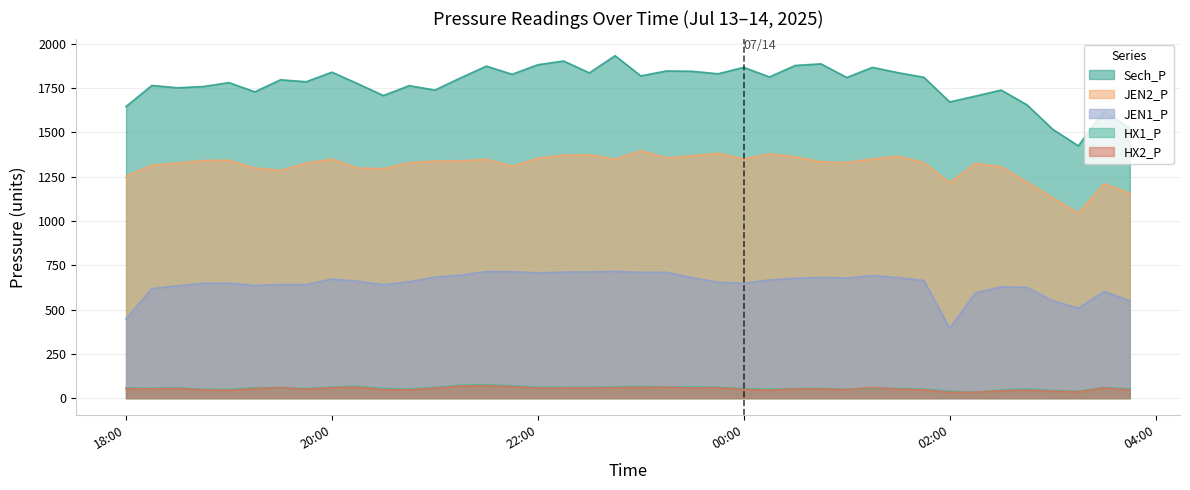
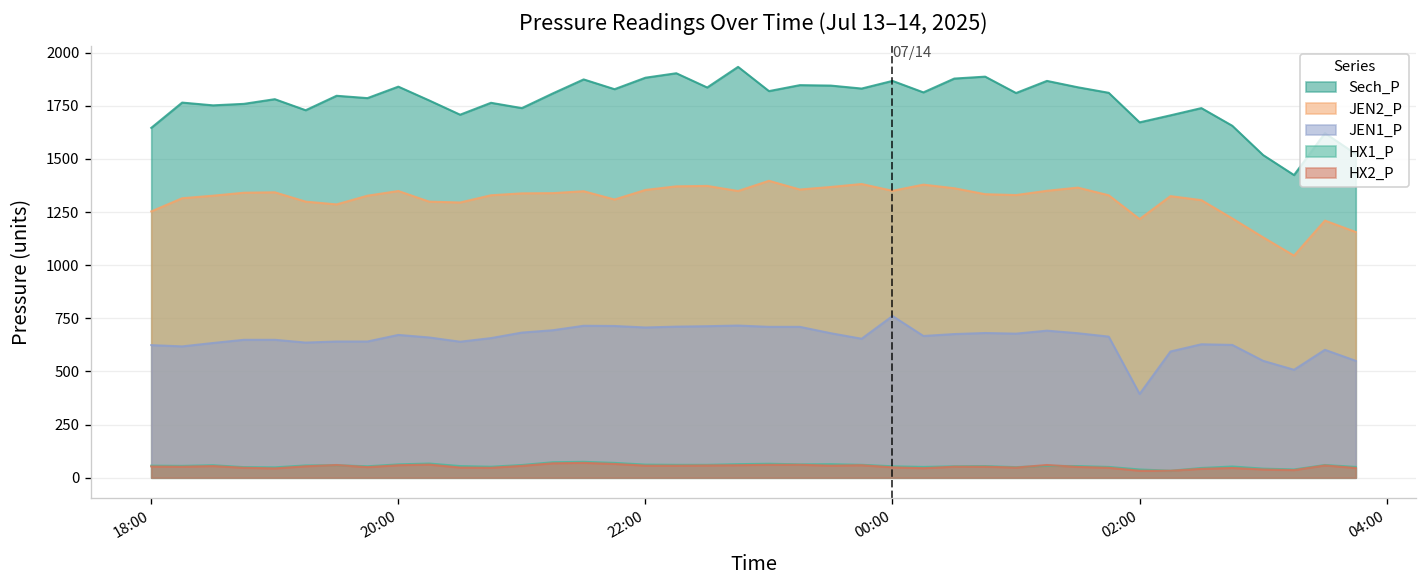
  {
    "JEN1_P": {
-     "18:00": 450,
+     "18:00": 620,
      "20:00": 670,
      "22:00": 710,
-     "00:00": 650,
+     "00:00": 760,
      "02:00": 390
    }
  }
